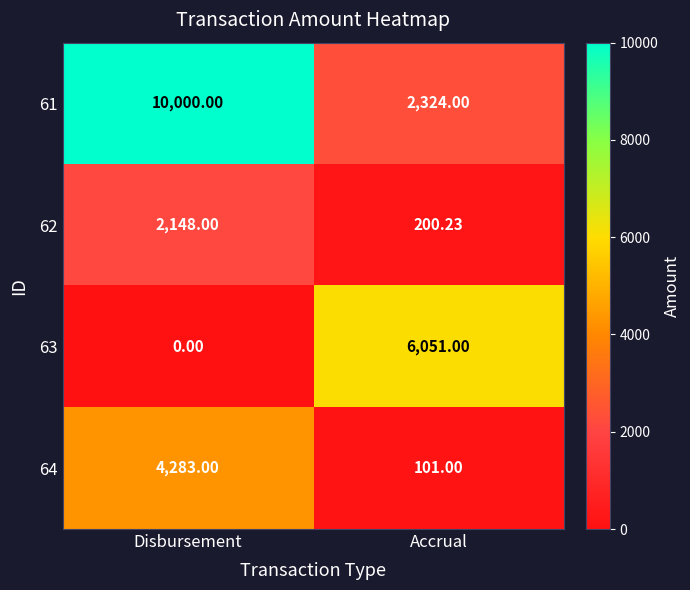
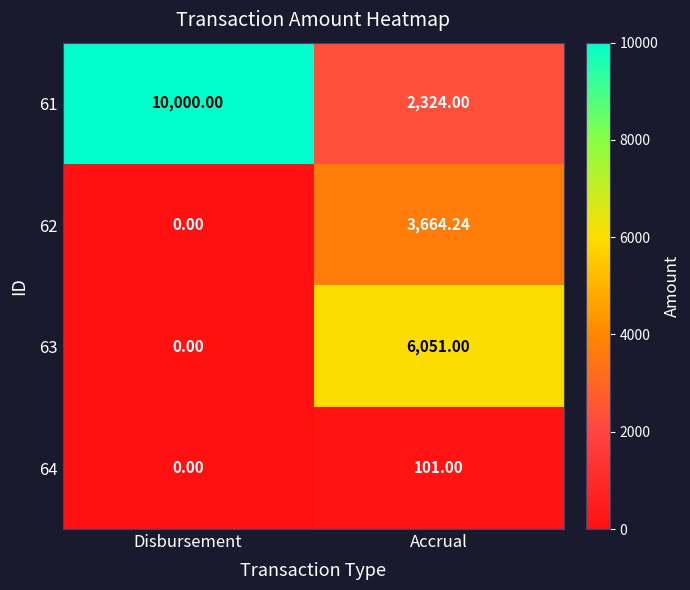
  {
    "61": {
      "Disbursement": "10,000.00",
      "Accrual": "2,324.00"
    },
    "62": {
-     "Disbursement": "2,148.00",
-     "Accrual": "200.23"
+     "Disbursement": "0.00",
+     "Accrual": "3,664.24"
    },
    "63": {
      "Disbursement": "0.00",
      "Accrual": "6,051.00"
    },
    "64": {
-     "Disbursement": "4,283.00",
+     "Disbursement": "0.00",
      "Accrual": "101.00"
    }
  }
